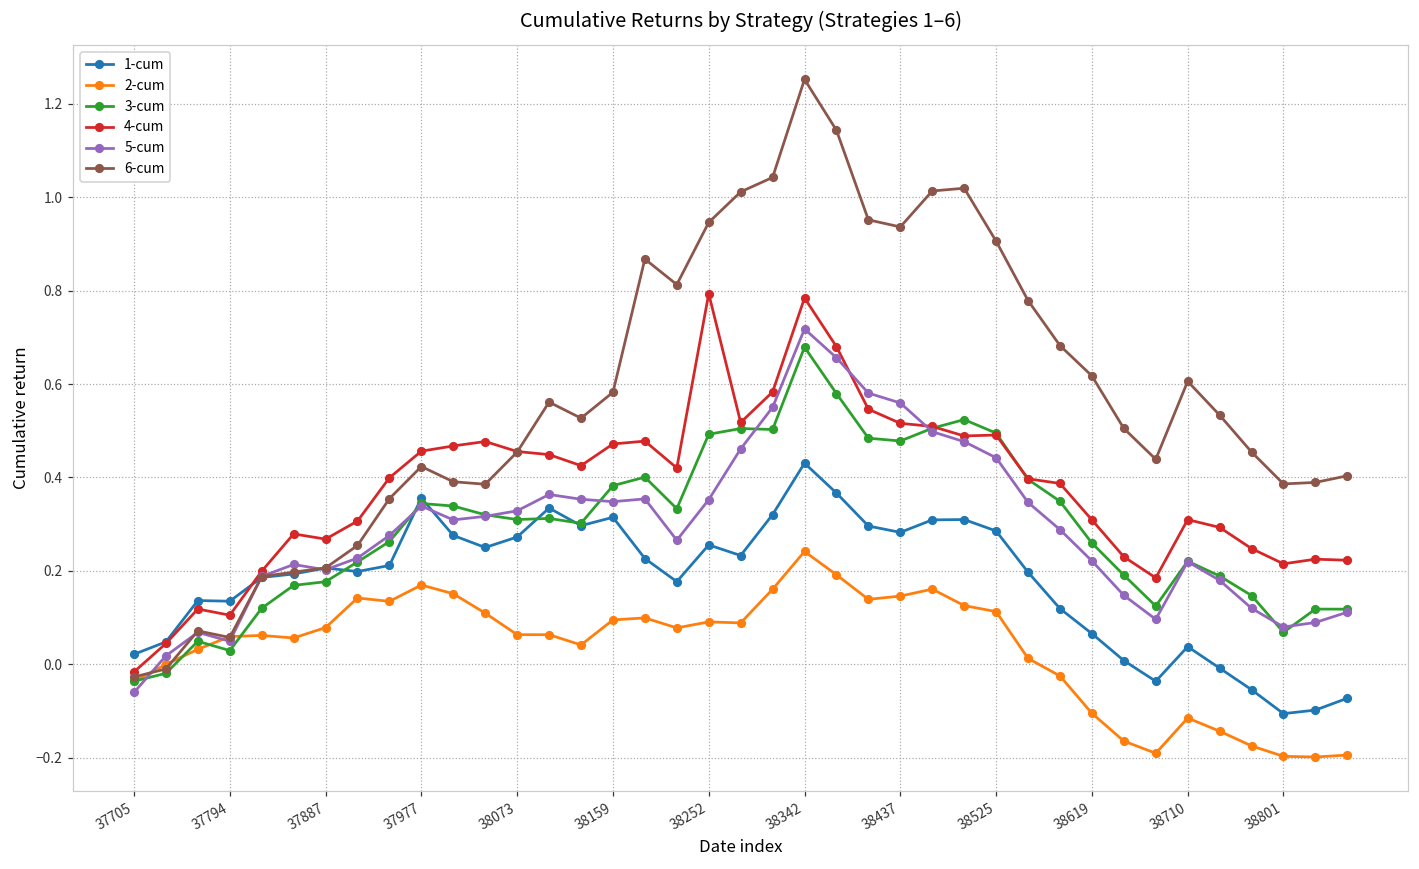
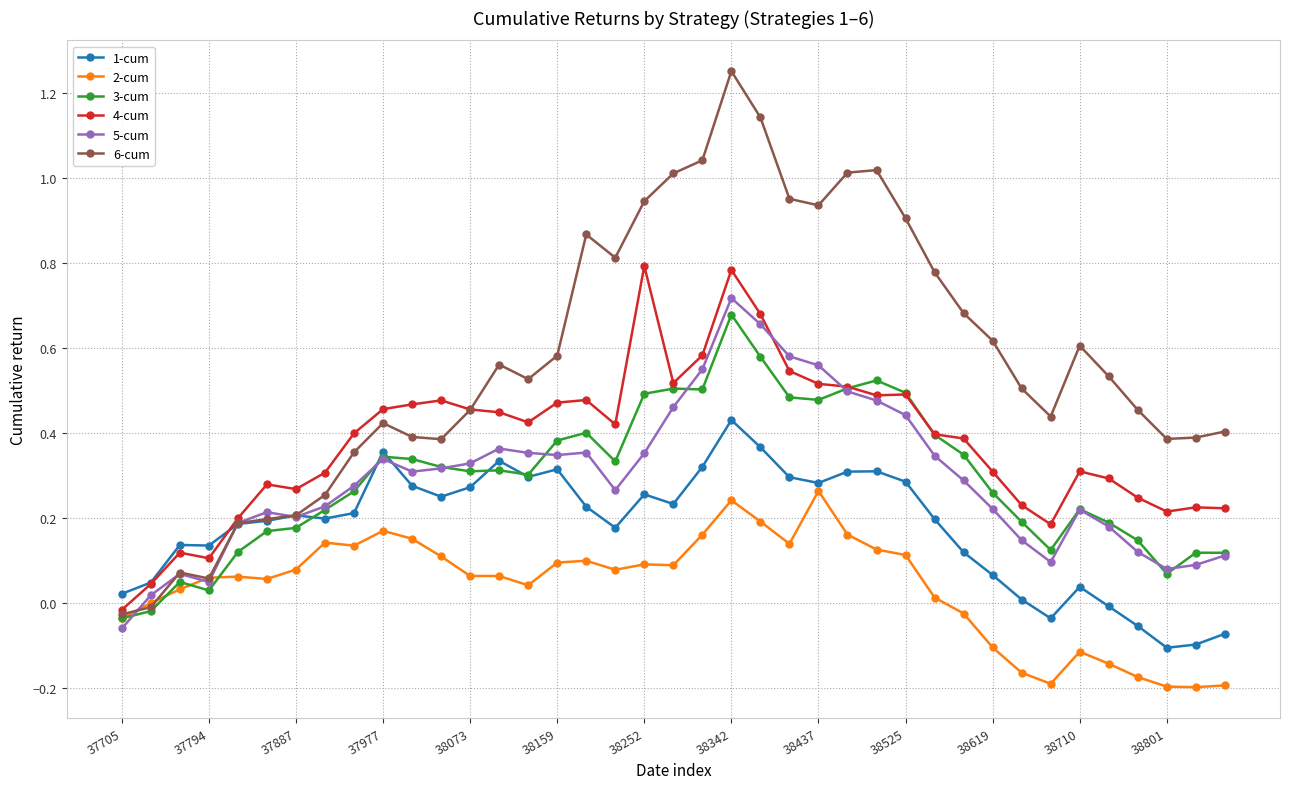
  {
    "1-cum": {
      "37705": 0.02,
      "37794": 0.13,
      "37977": 0.36,
      "38073": 0.27,
      "38159": 0.31,
      "38252": 0.26,
      "38342": 0.43,
      "38437": 0.28,
      "38525": 0.29,
      "38619": 0.07,
      "38710": 0.04,
      "38801": -0.11
    },
    "2-cum": {
      "37887": 0.08,
      "37977": 0.17,
      "38073": 0.06,
      "38159": 0.09,
      "38252": 0.09,
      "38342": 0.24,
-     "38437": 0.15,
+     "38437": 0.26,
      "38525": 0.11,
      "38619": -0.11,
      "38710": -0.12,
      "38801": -0.20
    },
    "3-cum": {
      "37794": 0.03,
      "37887": 0.18,
      "38073": 0.31,
      "38159": 0.38,
      "38252": 0.49,
      "38342": 0.68,
      "38437": 0.48,
      "38619": 0.26,
      "38801": 0.07
    },
    "4-cum": {
      "37705": -0.02,
      "37794": 0.11,
      "37887": 0.27,
      "37977": 0.46,
      "38159": 0.47,
      "38252": 0.79,
      "38342": 0.78,
      "38437": 0.52,
      "38619": 0.31,
      "38710": 0.31,
      "38801": 0.22
    },
    "5-cum": {
      "37705": -0.06,
      "37794": 0.05,
      "38073": 0.33,
      "38159": 0.35,
      "38252": 0.35,
      "38342": 0.72,
      "38437": 0.56,
      "38525": 0.44,
      "38619": 0.22,
      "38801": 0.08
    },
    "6-cum": {
      "37705": -0.03,
      "37977": 0.42,
      "38159": 0.58,
      "38252": 0.95,
      "38342": 1.25,
      "38437": 0.94,
      "38525": 0.91,
      "38619": 0.62,
      "38710": 0.61,
      "38801": 0.39
    }
  }
